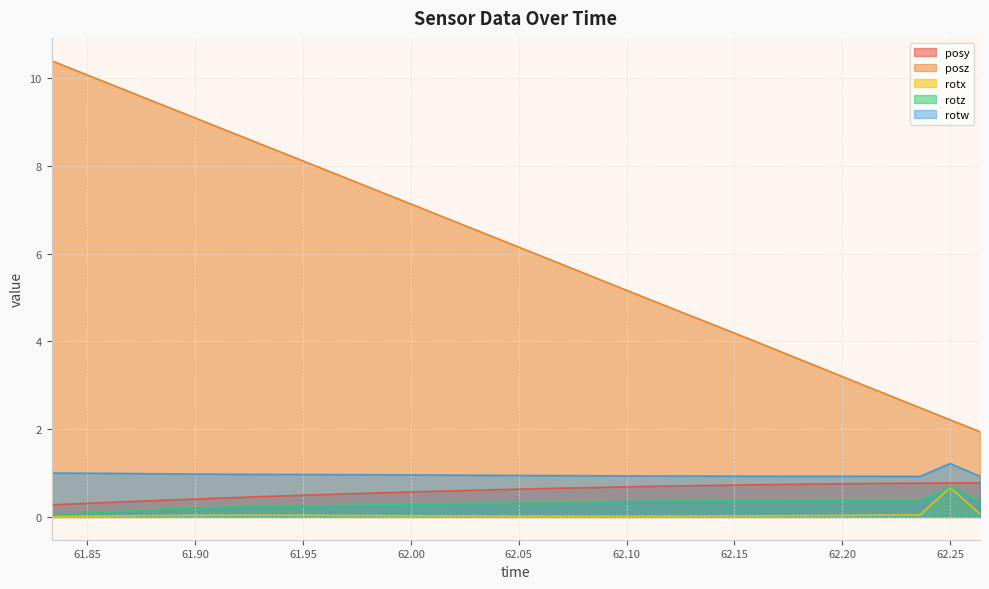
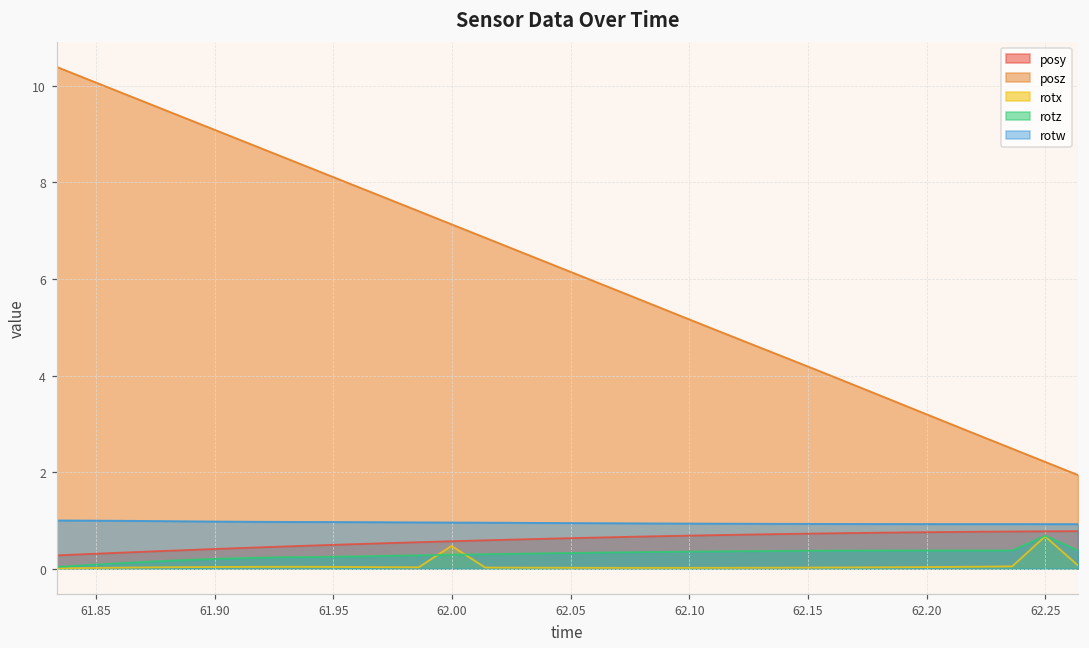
  {
    "rotx": {
-     "62.00": 0.0
+     "62.00": 0.5
    },
    "rotz": {
      "62.00": 0.3
    },
    "rotw": {
      "62.00": 1.0,
-     "62.25": 1.2
+     "62.25": 0.9
    }
  }
